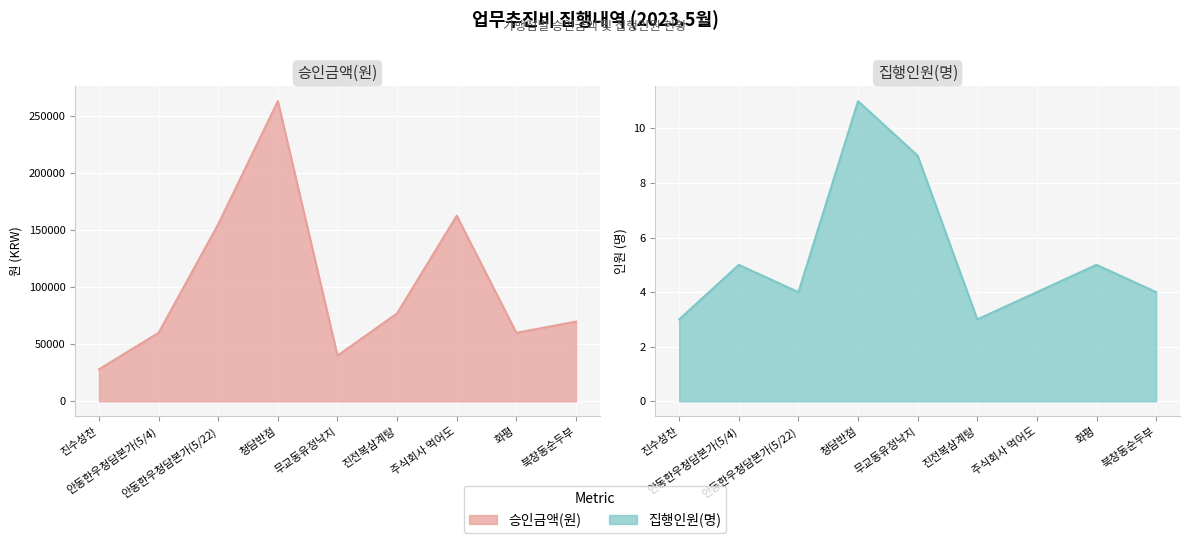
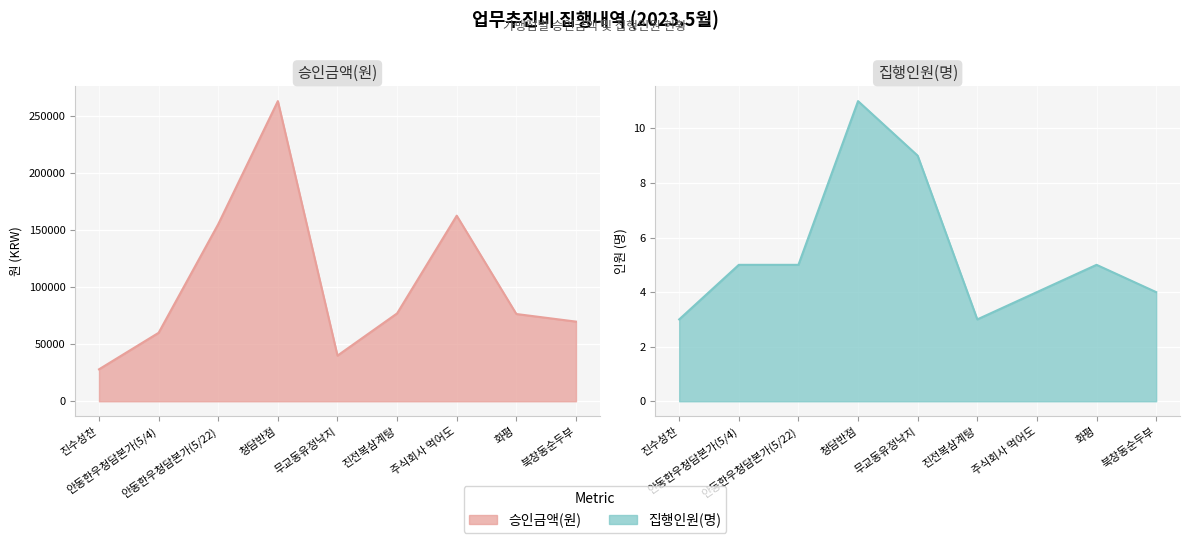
  {
    "승인금액(원)": {
      "진수성찬": 28000,
      "안동한우청담본가(5/4)": 60000,
      "안동한우청담본가(5/22)": 155000,
      "청담반점": 263000,
      "무교동유정낙지": 40000,
      "진전복삼계탕": 77000,
      "주식회사 먹어도": 163000,
-     "화평": 60000,
+     "화평": 76000,
      "북창동순두부": 70000
    },
    "집행인원(명)": {
      "진수성찬": 3,
      "안동한우청담본가(5/4)": 5,
-     "안동한우청담본가(5/22)": 4,
+     "안동한우청담본가(5/22)": 5,
      "청담반점": 11,
      "무교동유정낙지": 9,
      "진전복삼계탕": 3,
      "주식회사 먹어도": 4,
      "화평": 5,
      "북창동순두부": 4
    }
  }
